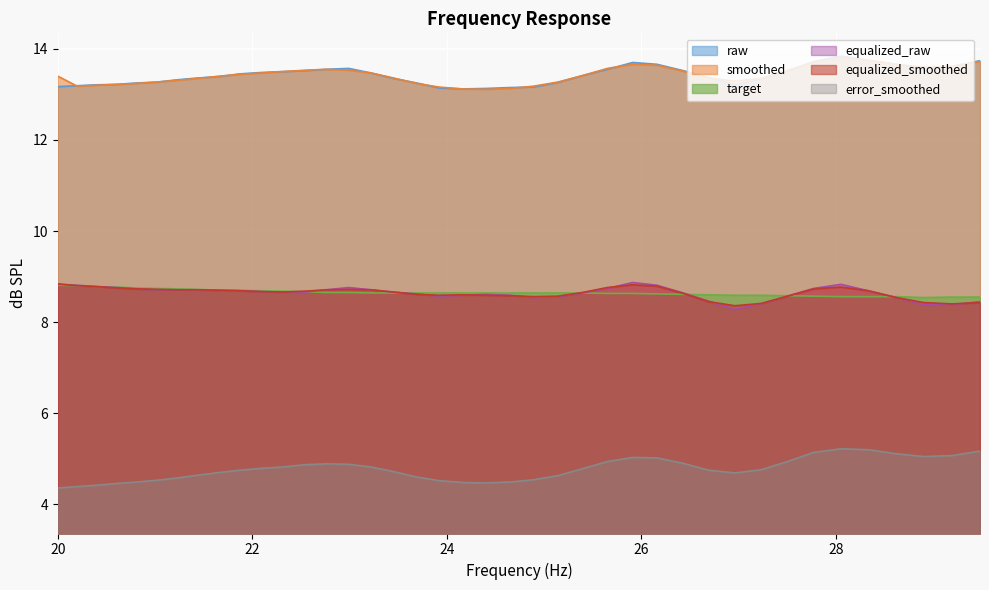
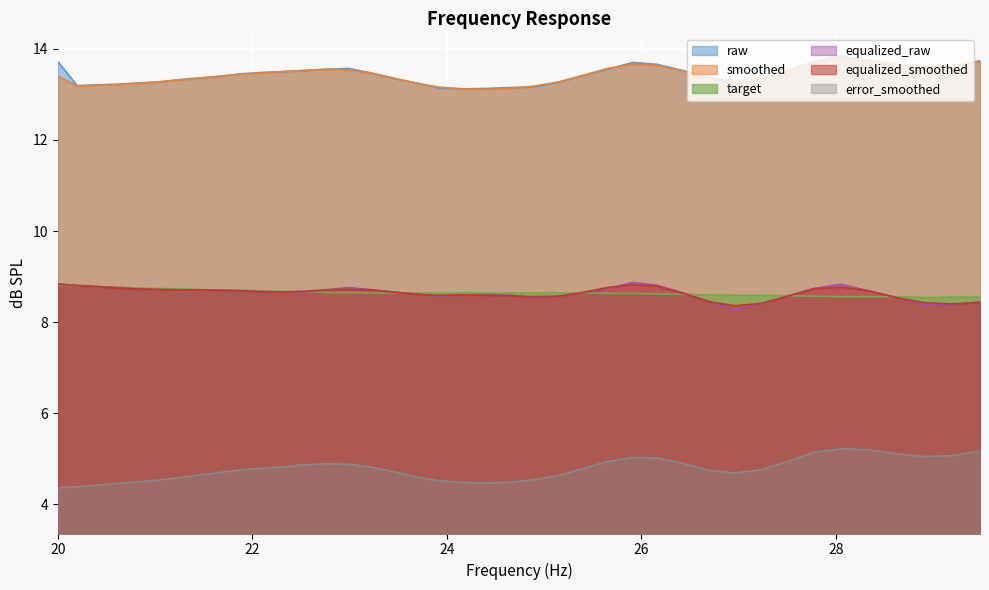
  {
    "raw": {
-     "20": 13.2
+     "20": 13.7
    },
    "smoothed": {
      "20": 13.4
    }
  }
